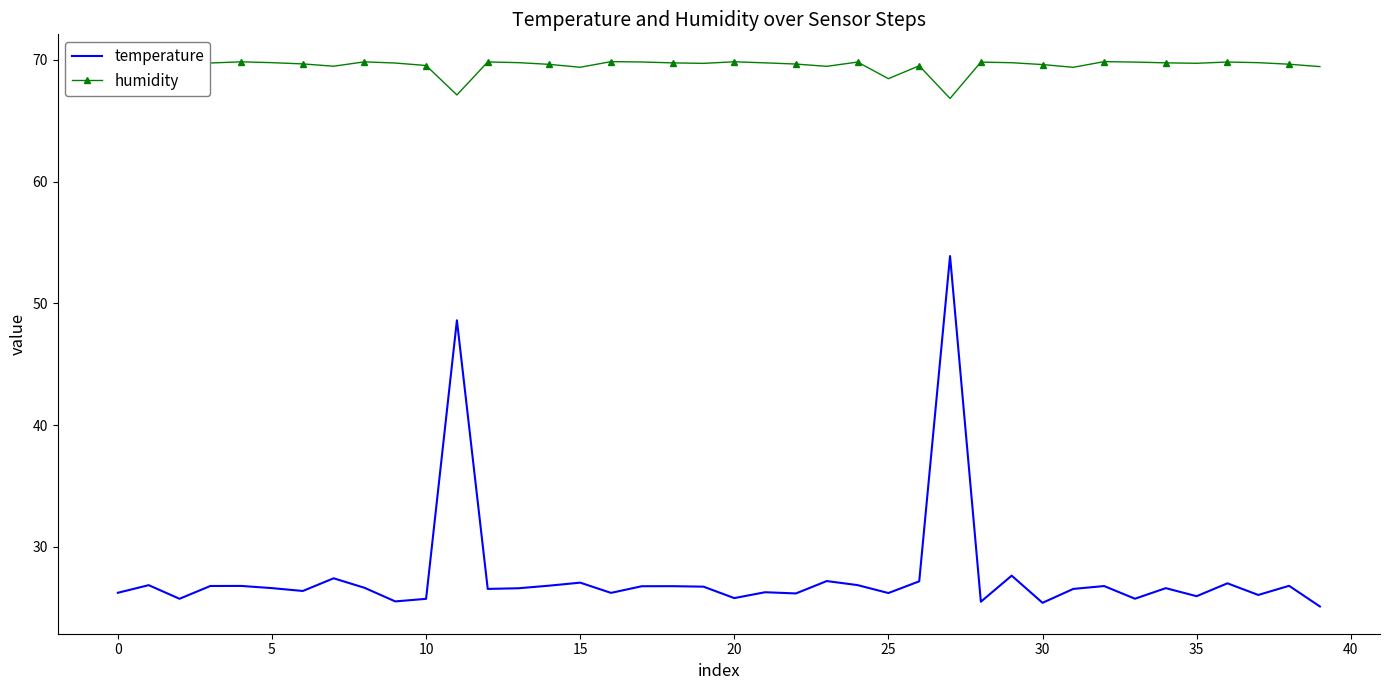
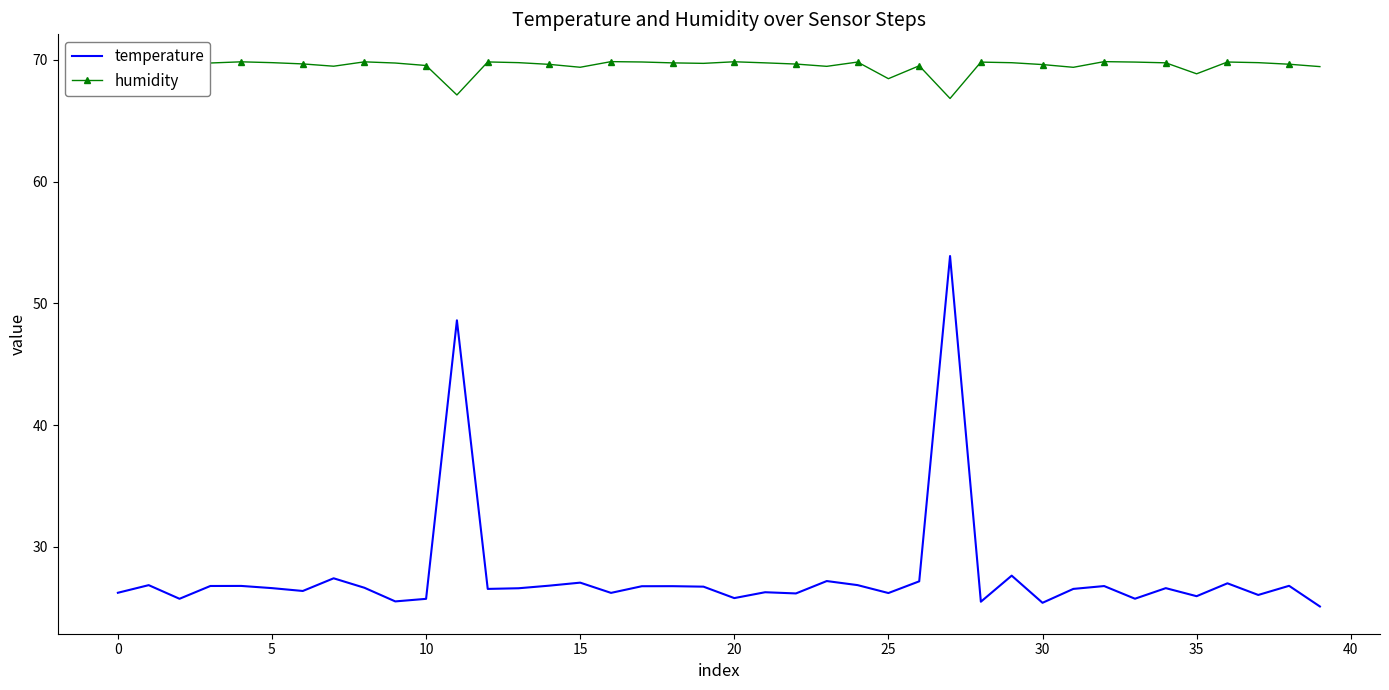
  {
    "temperature": {
      "0": 26.2,
      "5": 26.6,
      "10": 25.7,
      "15": 27.1,
      "20": 25.8,
      "25": 26.2,
      "30": 25.4,
      "35": 25.9
    },
    "humidity": {
      "5": 69.8,
      "10": 69.5,
      "15": 69.4,
      "20": 69.8,
      "25": 68.4,
      "30": 69.6,
-     "35": 69.7
+     "35": 68.8
    }
  }
